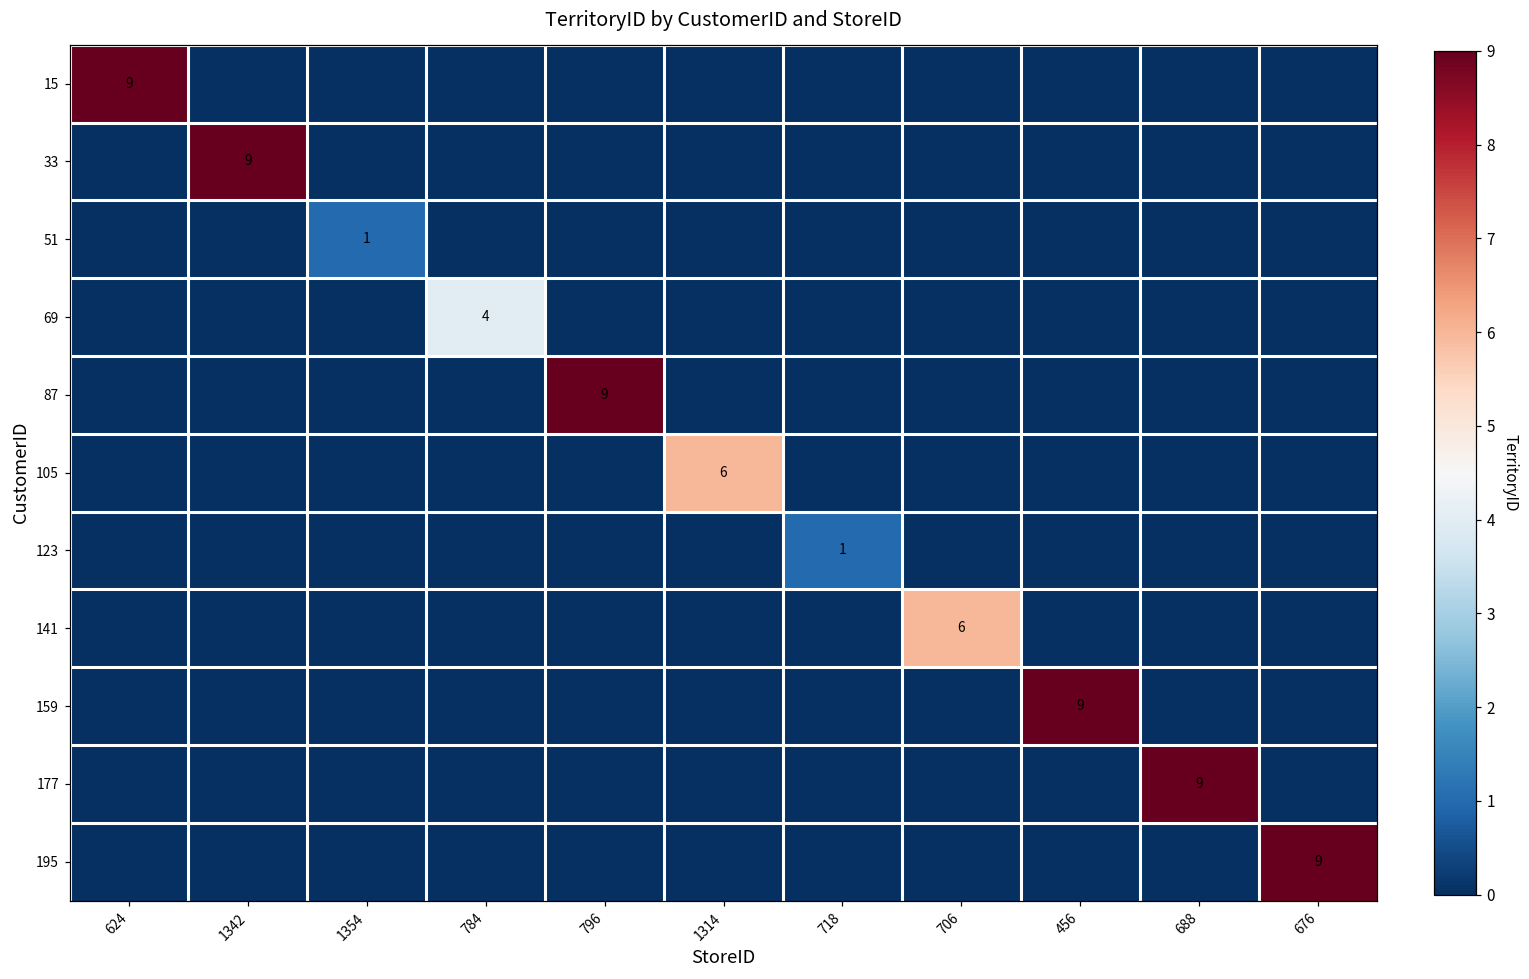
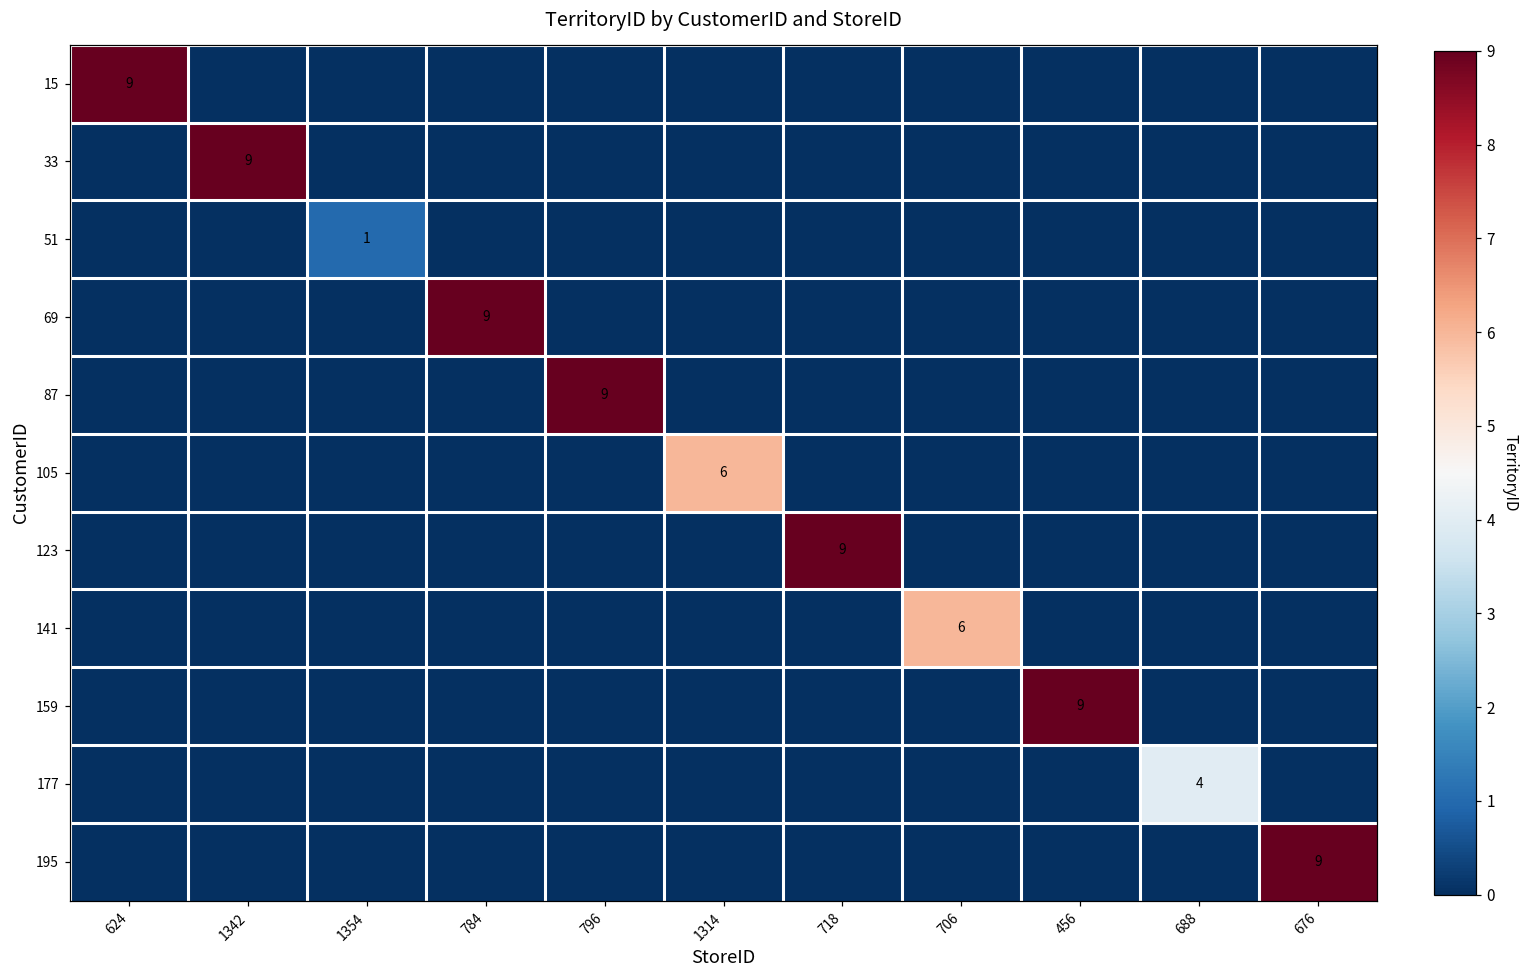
  {
    "15": {
      "624": 9
    },
    "33": {
      "1342": 9
    },
    "51": {
      "1354": 1
    },
    "69": {
-     "784": 4
+     "784": 9
    },
    "87": {
      "796": 9
    },
    "105": {
      "1314": 6
    },
    "123": {
-     "718": 1
+     "718": 9
    },
    "141": {
      "706": 6
    },
    "159": {
      "456": 9
    },
    "177": {
-     "688": 9
+     "688": 4
    },
    "195": {
      "676": 9
    }
  }
